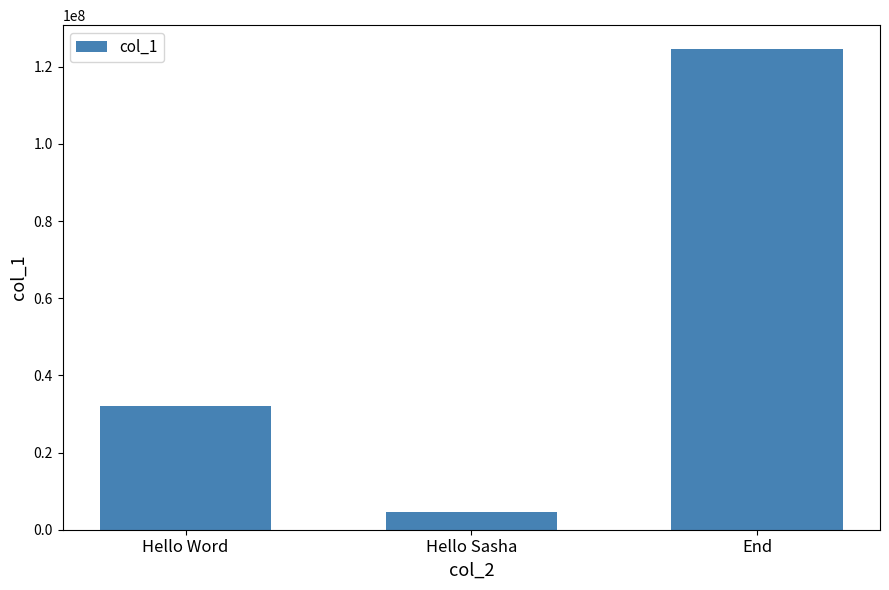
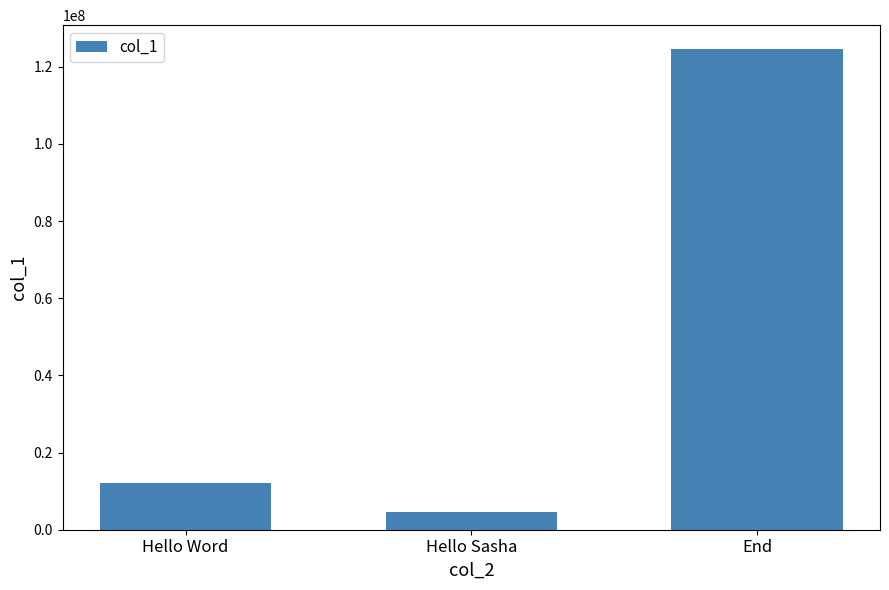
  {
-   "Hello Word": 32000000,
+   "Hello Word": 12000000,
    "Hello Sasha": 5000000,
    "End": 125000000
  }
